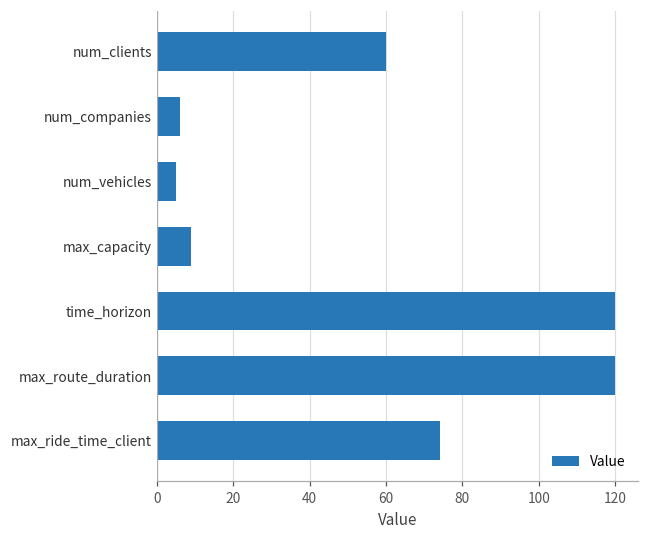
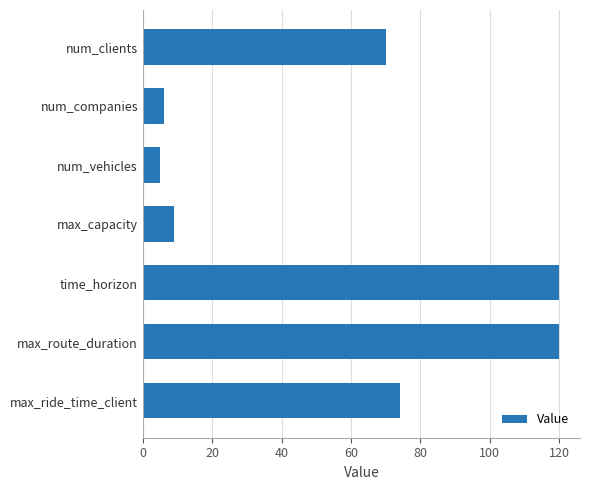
  {
-   "num_clients": 60,
+   "num_clients": 70,
    "num_companies": 6,
    "num_vehicles": 5,
    "max_capacity": 9,
    "time_horizon": 120,
    "max_route_duration": 120,
    "max_ride_time_client": 74
  }
